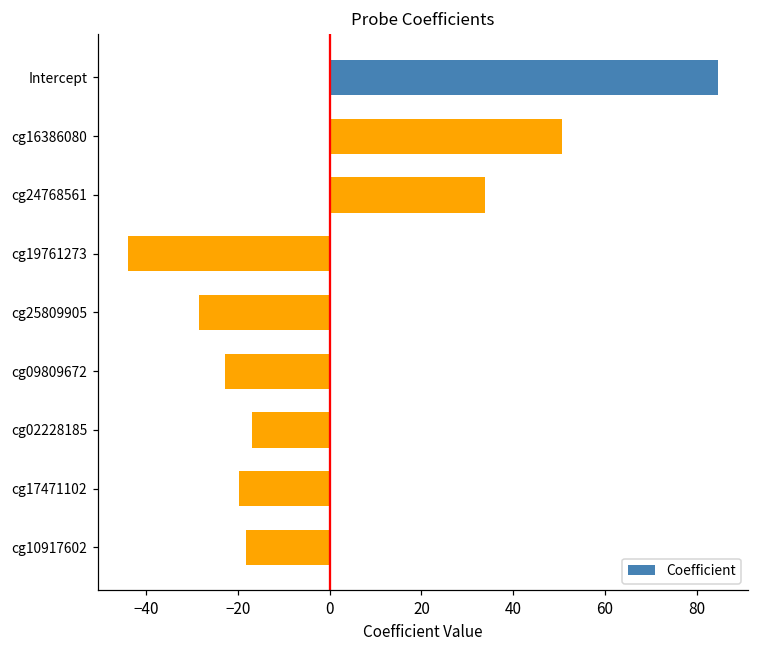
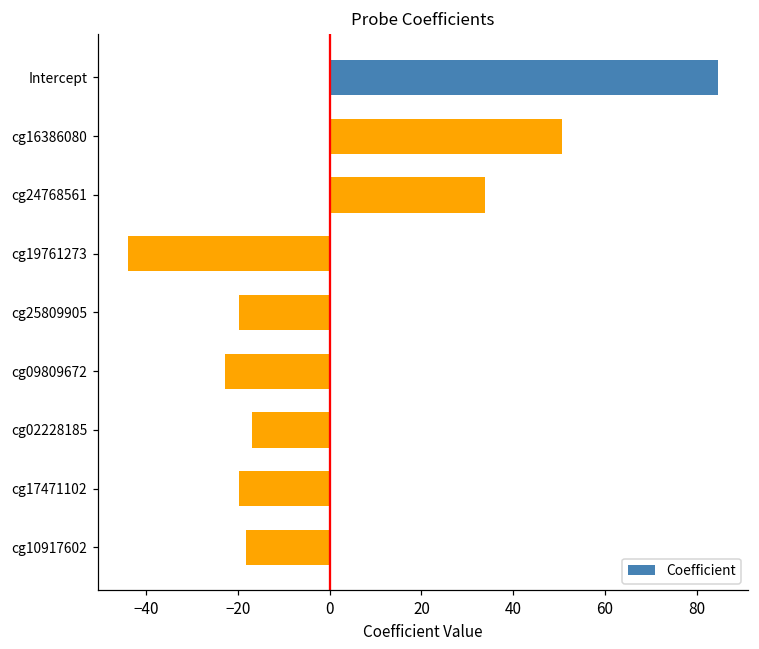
  {
    "Intercept": 85,
    "cg16386080": 51,
    "cg24768561": 34,
    "cg19761273": -44,
-   "cg25809905": -28,
+   "cg25809905": -20,
    "cg09809672": -23,
    "cg02228185": -17,
    "cg17471102": -20,
    "cg10917602": -18
  }
